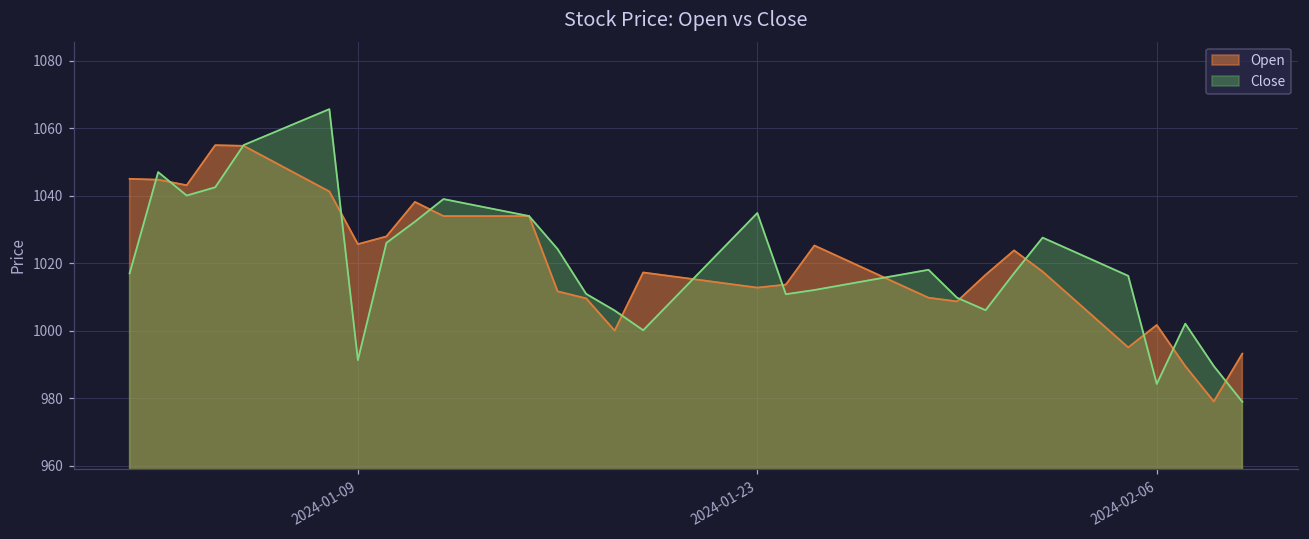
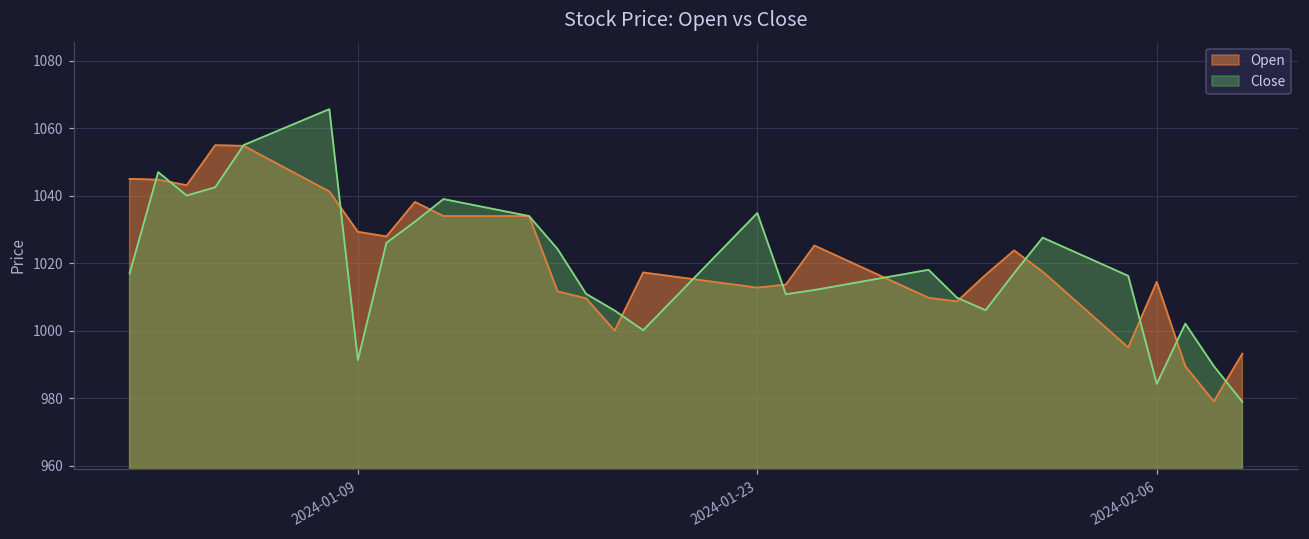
  {
    "Open": {
-     "2024-01-09": 1026,
+     "2024-01-09": 1029,
      "2024-01-23": 1013,
-     "2024-02-06": 1002
+     "2024-02-06": 1015
    },
    "Close": {
      "2024-01-09": 991,
      "2024-01-23": 1035,
      "2024-02-06": 984
    }
  }
